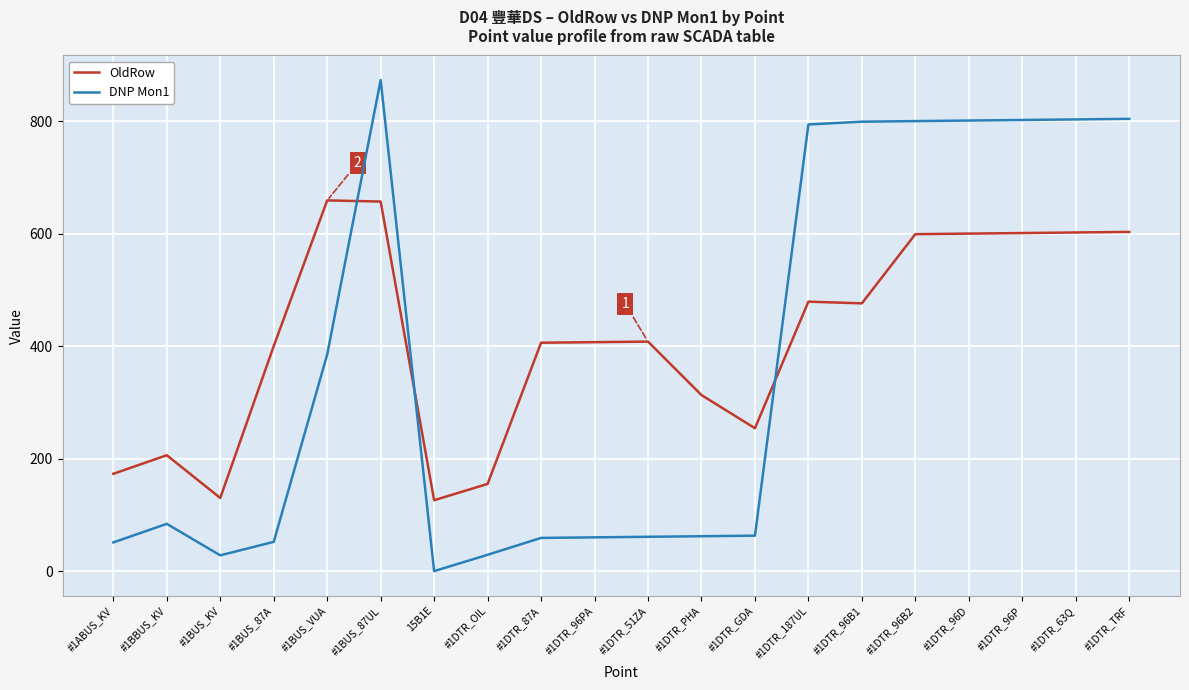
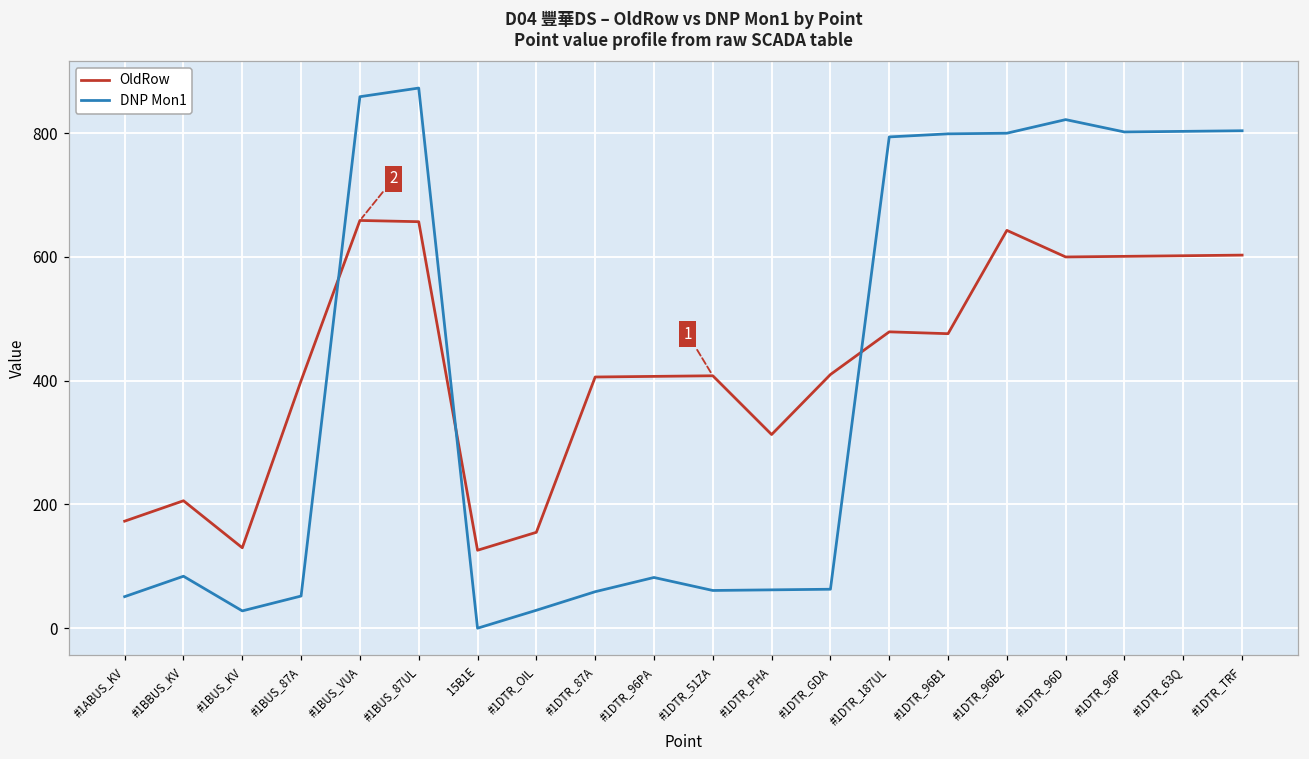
  {
    "OldRow": {
      "#1ABUS_KV": 170,
      "#1BBUS_KV": 210,
      "#1BUS_KV": 130,
      "#1BUS_87A": 400,
      "#1BUS_VUA": 660,
      "#1BUS_87UL": 660,
      "15B1E": 130,
      "#1DTR_OIL": 160,
      "#1DTR_87A": 410,
      "#1DTR_96PA": 410,
      "#1DTR_51ZA": 410,
      "#1DTR_PHA": 310,
-     "#1DTR_GDA": 250,
+     "#1DTR_GDA": 410,
      "#1DTR_187UL": 480,
      "#1DTR_96B1": 480,
-     "#1DTR_96B2": 600,
+     "#1DTR_96B2": 640,
      "#1DTR_96D": 600,
      "#1DTR_96P": 600,
      "#1DTR_63Q": 600,
      "#1DTR_TRF": 600
    },
    "DNP Mon1": {
      "#1ABUS_KV": 50,
      "#1BBUS_KV": 80,
      "#1BUS_KV": 30,
      "#1BUS_87A": 50,
-     "#1BUS_VUA": 390,
+     "#1BUS_VUA": 860,
      "#1BUS_87UL": 870,
      "15B1E": 0,
      "#1DTR_OIL": 30,
      "#1DTR_87A": 60,
-     "#1DTR_96PA": 60,
+     "#1DTR_96PA": 80,
      "#1DTR_51ZA": 60,
      "#1DTR_PHA": 60,
      "#1DTR_GDA": 60,
      "#1DTR_187UL": 790,
      "#1DTR_96B1": 800,
      "#1DTR_96B2": 800,
-     "#1DTR_96D": 800,
+     "#1DTR_96D": 820,
      "#1DTR_96P": 800,
      "#1DTR_63Q": 800,
      "#1DTR_TRF": 800
    }
  }
